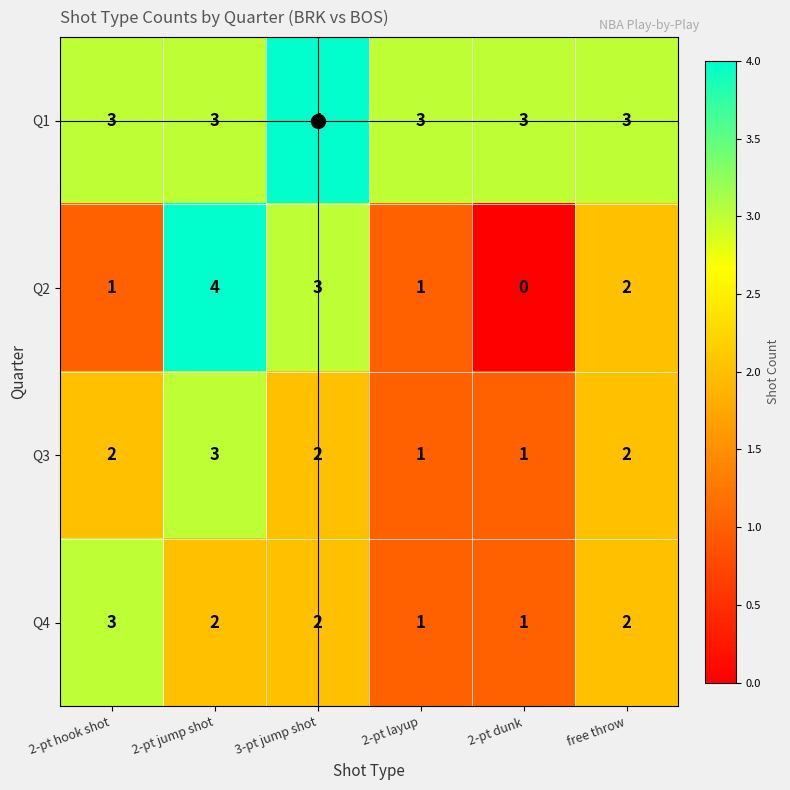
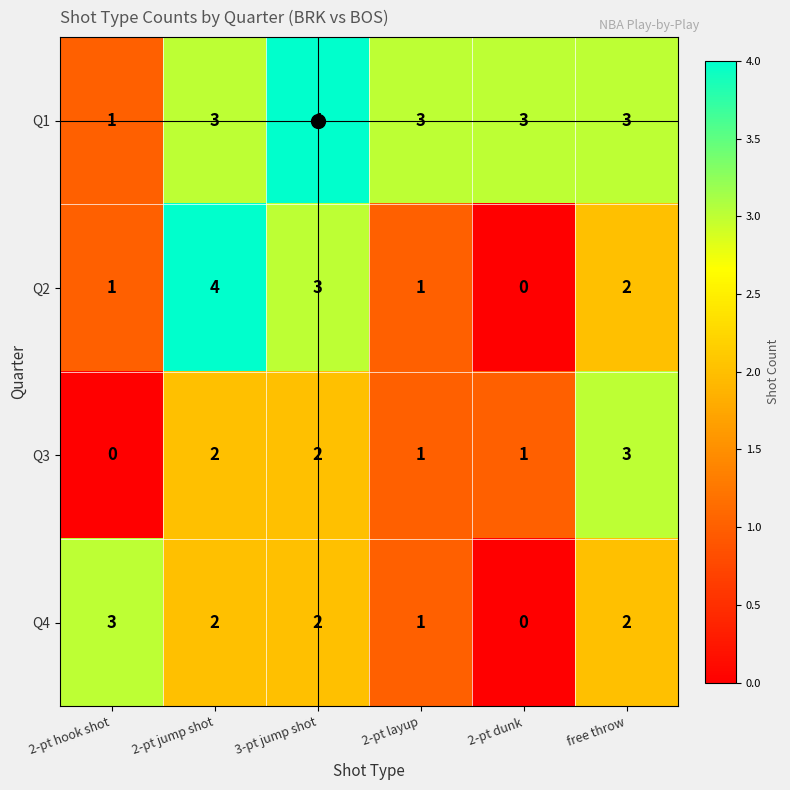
  {
    "Q1": {
-     "2-pt hook shot": 3,
+     "2-pt hook shot": 1,
      "2-pt jump shot": 3,
      "2-pt layup": 3,
      "2-pt dunk": 3,
      "free throw": 3
    },
    "Q2": {
      "2-pt hook shot": 1,
      "2-pt jump shot": 4,
      "3-pt jump shot": 3,
      "2-pt layup": 1,
      "2-pt dunk": 0,
      "free throw": 2
    },
    "Q3": {
-     "2-pt hook shot": 2,
-     "2-pt jump shot": 3,
+     "2-pt hook shot": 0,
+     "2-pt jump shot": 2,
      "3-pt jump shot": 2,
      "2-pt layup": 1,
      "2-pt dunk": 1,
-     "free throw": 2
+     "free throw": 3
    },
    "Q4": {
      "2-pt hook shot": 3,
      "2-pt jump shot": 2,
      "3-pt jump shot": 2,
      "2-pt layup": 1,
-     "2-pt dunk": 1,
+     "2-pt dunk": 0,
      "free throw": 2
    }
  }
